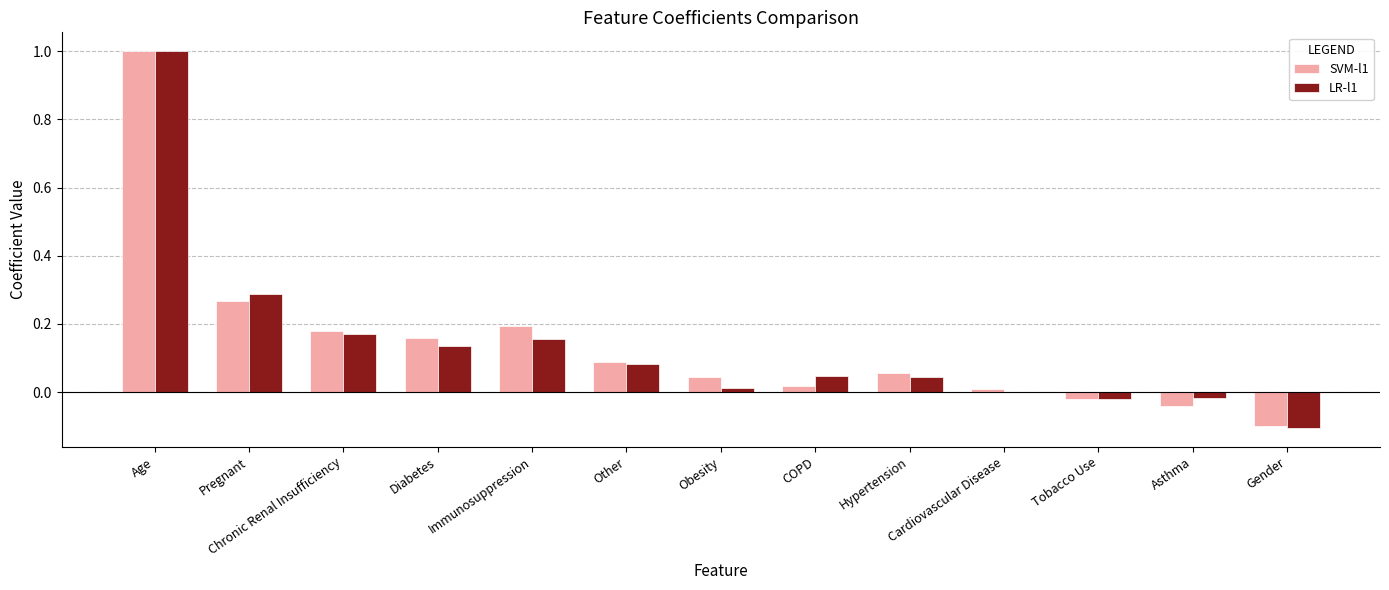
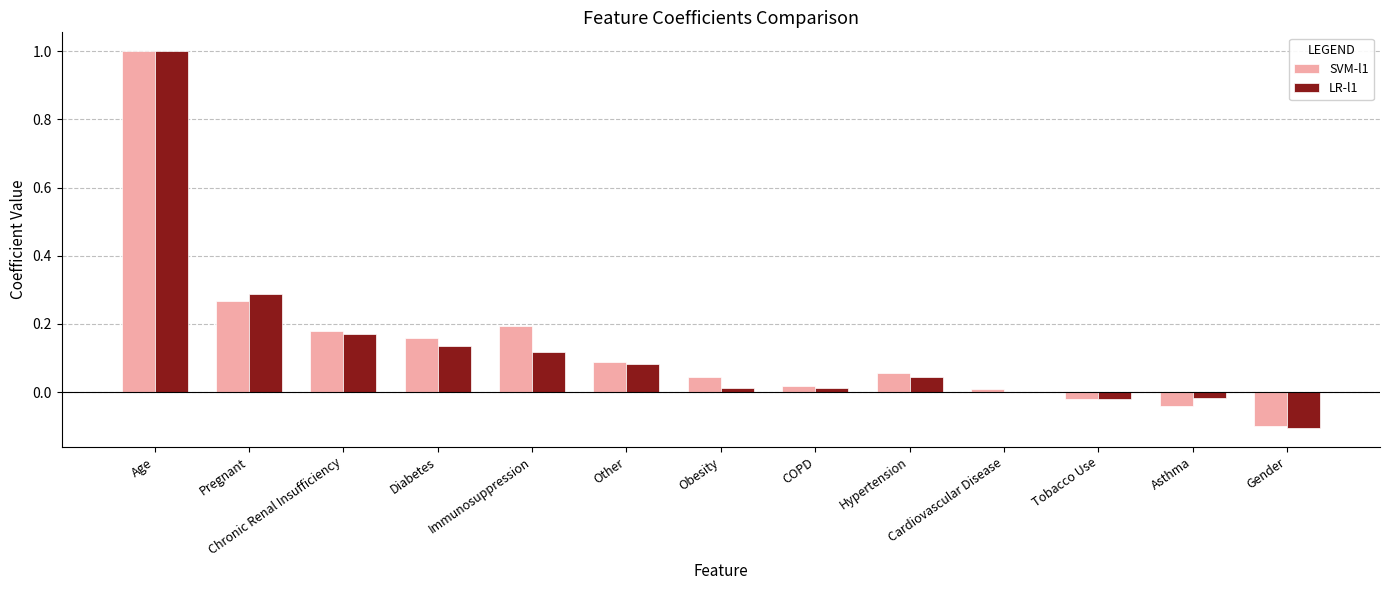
  {
    "SVM-l1": {
      "Age": 1.00,
      "Pregnant": 0.27,
      "Chronic Renal Insufficiency": 0.18,
      "Diabetes": 0.16,
      "Immunosuppression": 0.19,
      "Other": 0.09,
      "Obesity": 0.04,
      "COPD": 0.02,
      "Hypertension": 0.06,
      "Cardiovascular Disease": 0.01,
      "Tobacco Use": -0.02,
      "Asthma": -0.04,
      "Gender": -0.10
    },
    "LR-l1": {
      "Age": 1.00,
      "Pregnant": 0.29,
      "Chronic Renal Insufficiency": 0.17,
      "Diabetes": 0.13,
-     "Immunosuppression": 0.16,
+     "Immunosuppression": 0.12,
      "Other": 0.08,
      "Obesity": 0.01,
-     "COPD": 0.05,
+     "COPD": 0.01,
      "Hypertension": 0.05,
      "Cardiovascular Disease": 0.00,
      "Tobacco Use": -0.02,
      "Asthma": -0.02,
      "Gender": -0.11
    }
  }
